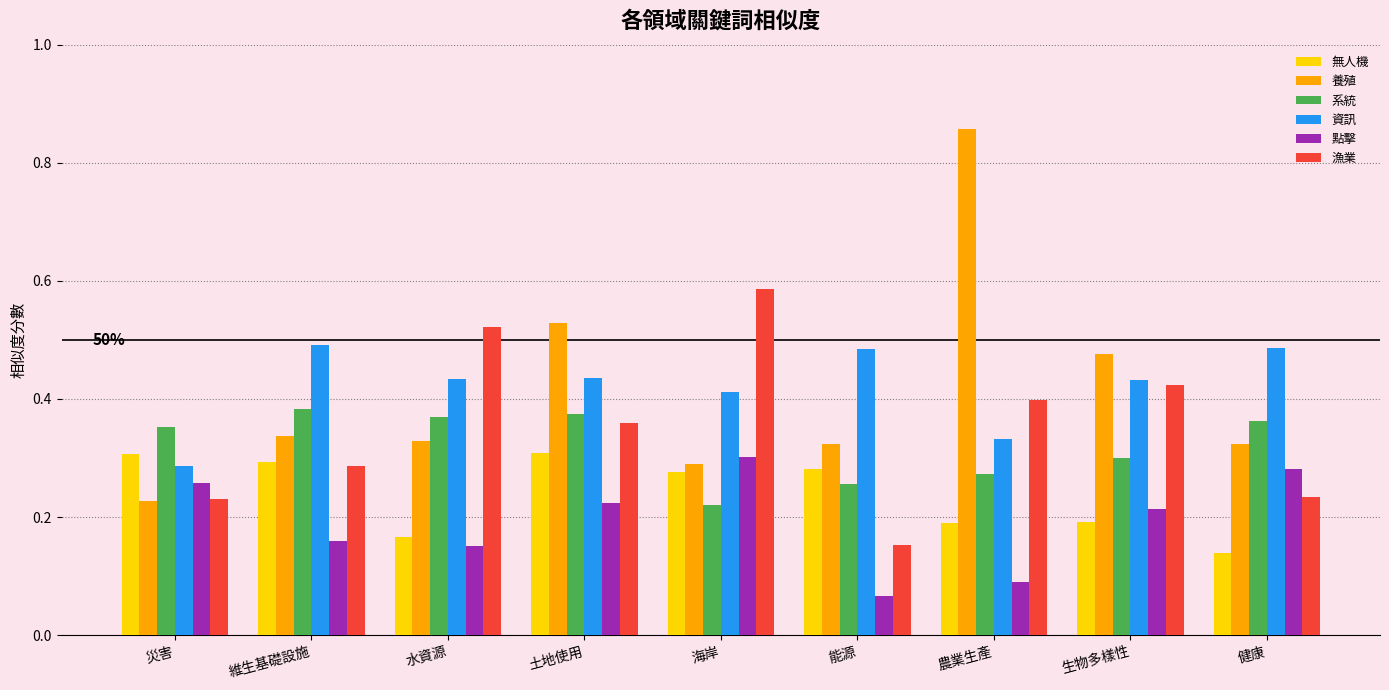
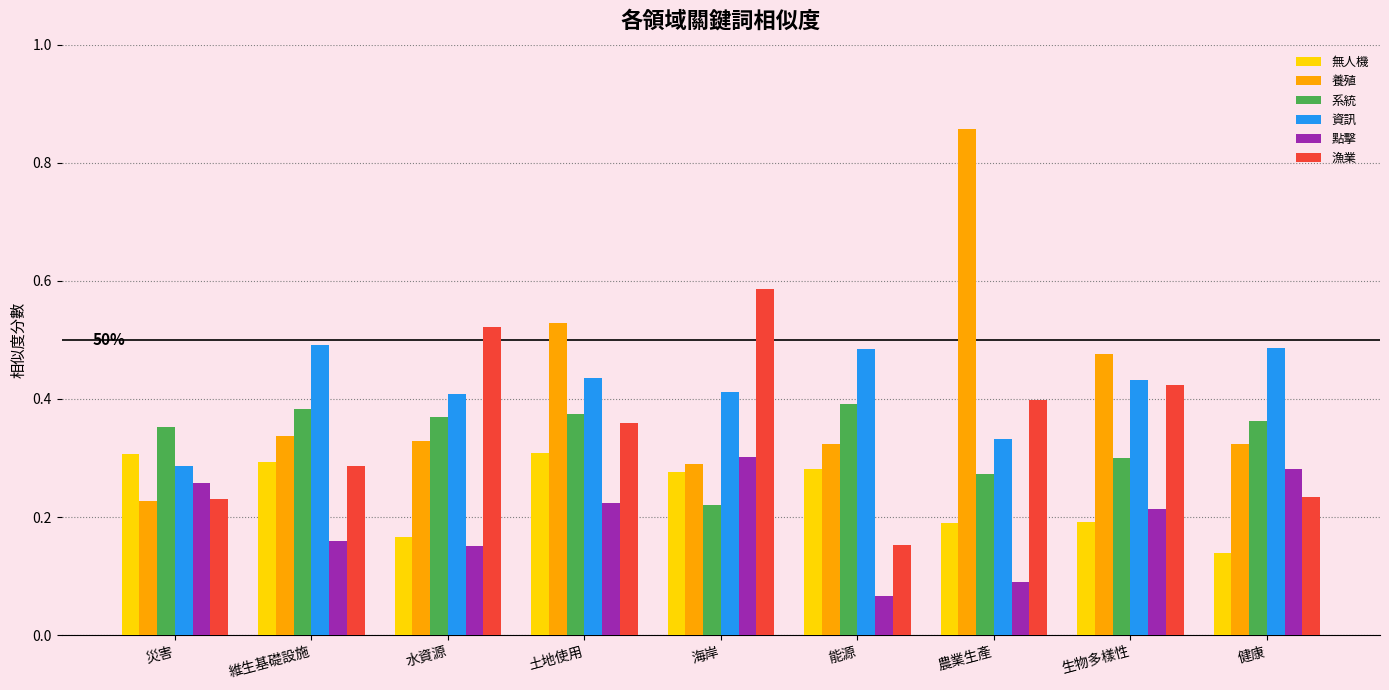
  {
    "系統": {
      "災害": 0.35,
      "維生基礎設施": 0.38,
      "水資源": 0.37,
      "土地使用": 0.37,
      "海岸": 0.22,
-     "能源": 0.26,
+     "能源": 0.39,
      "農業生產": 0.27,
      "生物多樣性": 0.30,
      "健康": 0.36
    },
    "資訊": {
      "災害": 0.29,
      "維生基礎設施": 0.49,
-     "水資源": 0.43,
+     "水資源": 0.41,
      "土地使用": 0.43,
      "海岸": 0.41,
      "能源": 0.49,
      "農業生產": 0.33,
      "生物多樣性": 0.43,
      "健康": 0.49
    },
    "點擊": {
      "災害": 0.26,
      "維生基礎設施": 0.16,
      "水資源": 0.15,
      "土地使用": 0.22,
      "海岸": 0.30,
      "能源": 0.07,
      "農業生產": 0.09,
      "生物多樣性": 0.21,
      "健康": 0.28
    },
    "漁業": {
      "災害": 0.23,
      "維生基礎設施": 0.29,
      "水資源": 0.52,
      "土地使用": 0.36,
      "海岸": 0.59,
      "能源": 0.15,
      "農業生產": 0.40,
      "生物多樣性": 0.42,
      "健康": 0.23
    }
  }
